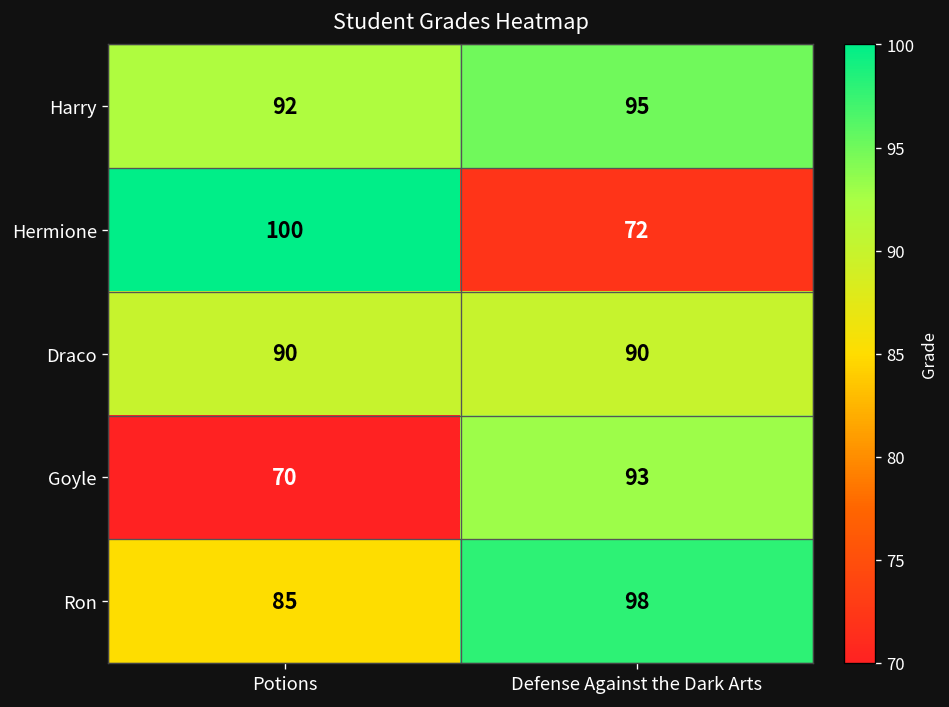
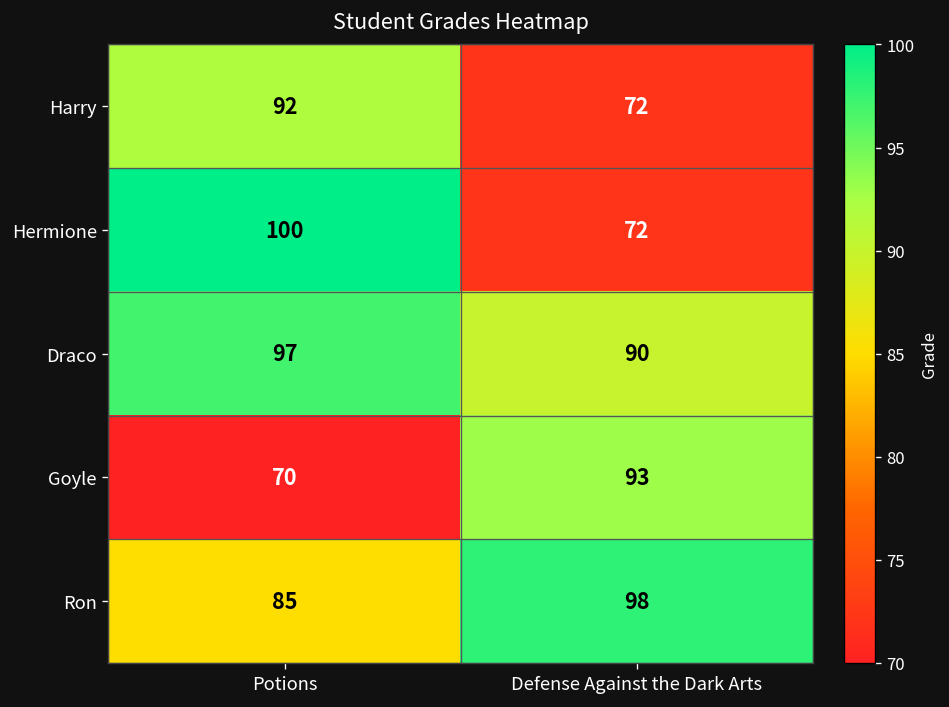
  {
    "Harry": {
      "Potions": 92,
-     "Defense Against the Dark Arts": 95
+     "Defense Against the Dark Arts": 72
    },
    "Hermione": {
      "Potions": 100,
      "Defense Against the Dark Arts": 72
    },
    "Draco": {
-     "Potions": 90,
+     "Potions": 97,
      "Defense Against the Dark Arts": 90
    },
    "Goyle": {
      "Potions": 70,
      "Defense Against the Dark Arts": 93
    },
    "Ron": {
      "Potions": 85,
      "Defense Against the Dark Arts": 98
    }
  }
